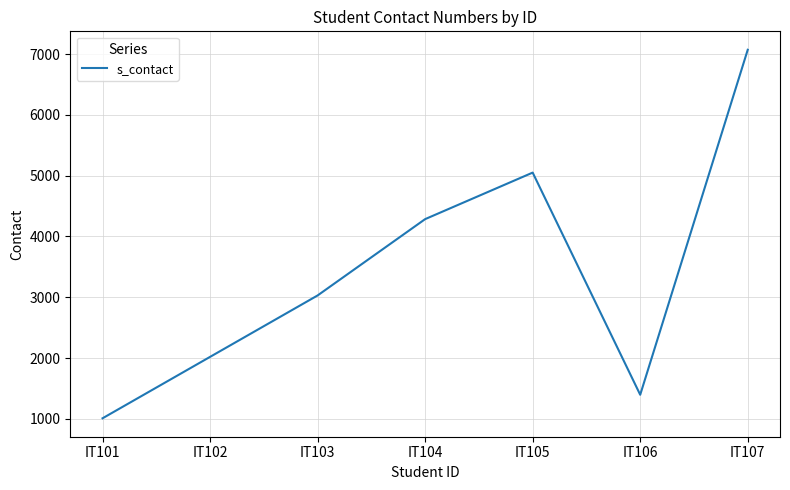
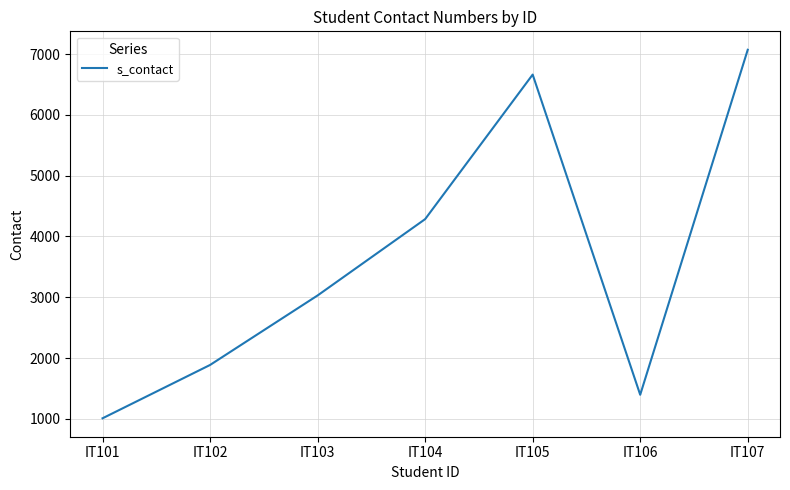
  {
    "IT101": 1000,
-   "IT102": 2000,
+   "IT102": 1900,
    "IT103": 3000,
    "IT104": 4300,
-   "IT105": 5100,
+   "IT105": 6700,
    "IT106": 1400,
    "IT107": 7100
  }
